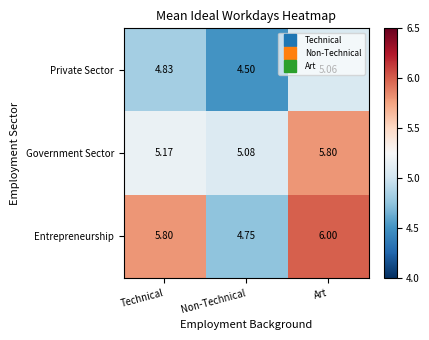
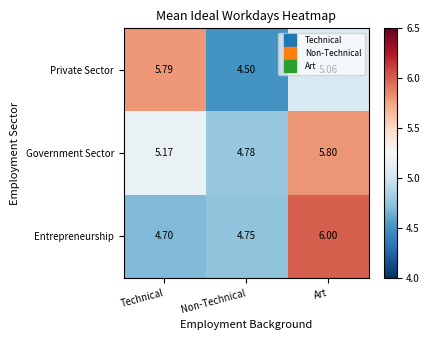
  {
    "Private Sector": {
-     "Technical": 4.83,
+     "Technical": 5.79,
      "Non-Technical": 4.50
    },
    "Government Sector": {
      "Technical": 5.17,
-     "Non-Technical": 5.08,
+     "Non-Technical": 4.78,
      "Art": 5.80
    },
    "Entrepreneurship": {
-     "Technical": 5.80,
+     "Technical": 4.70,
      "Non-Technical": 4.75,
      "Art": 6.00
    }
  }
